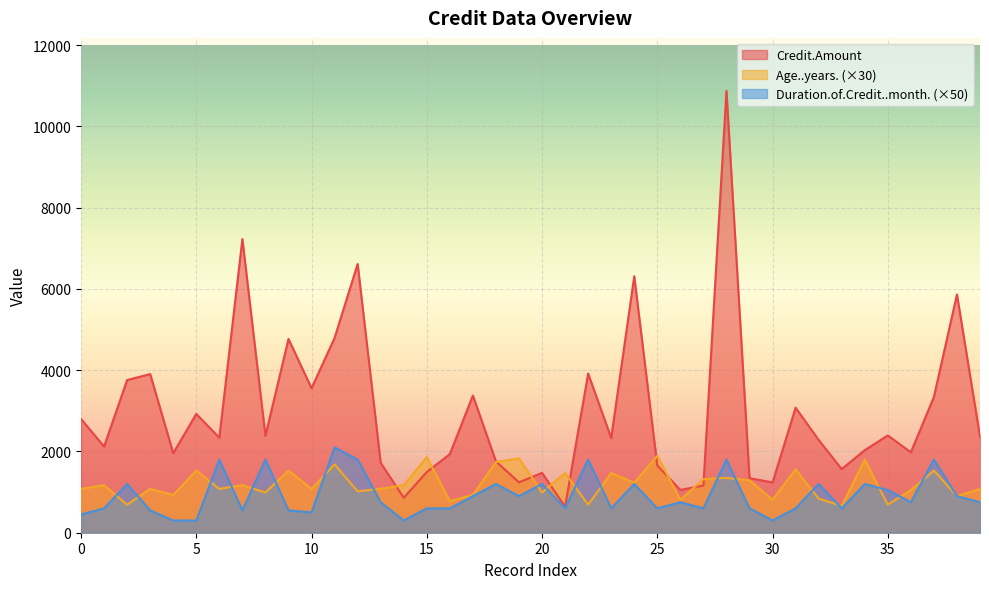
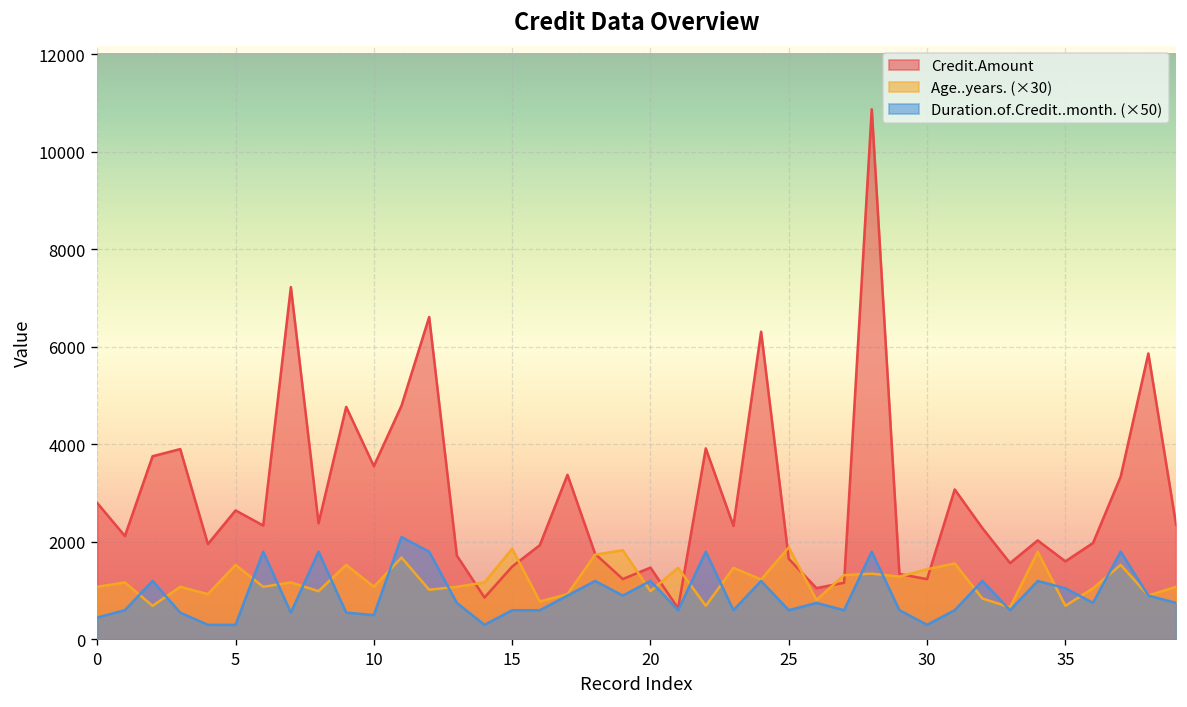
  {
    "Credit.Amount": {
      "0": 2800,
-     "5": 2900,
+     "5": 2600,
      "10": 3600,
      "15": 1500,
      "20": 1500,
      "25": 1700,
      "30": 1200,
-     "35": 2400
+     "35": 1600
    },
    "Age..years. (×30)": {
      "0": 1100,
      "5": 1500,
      "10": 1100,
      "15": 1900,
      "20": 1000,
      "25": 1900,
-     "30": 800,
+     "30": 1400,
      "35": 700
    },
    "Duration.of.Credit..month. (×50)": {
      "0": 500,
      "5": 300,
      "10": 500,
      "15": 600,
      "20": 1200,
      "25": 600,
      "30": 300,
      "35": 1100
    }
  }
